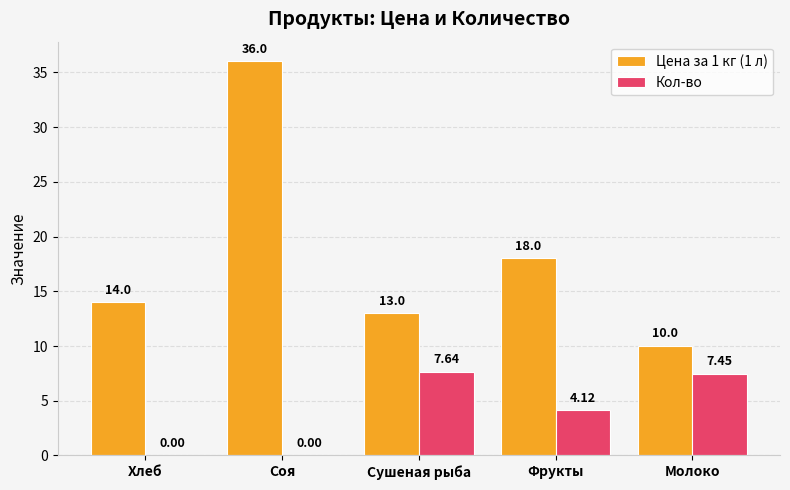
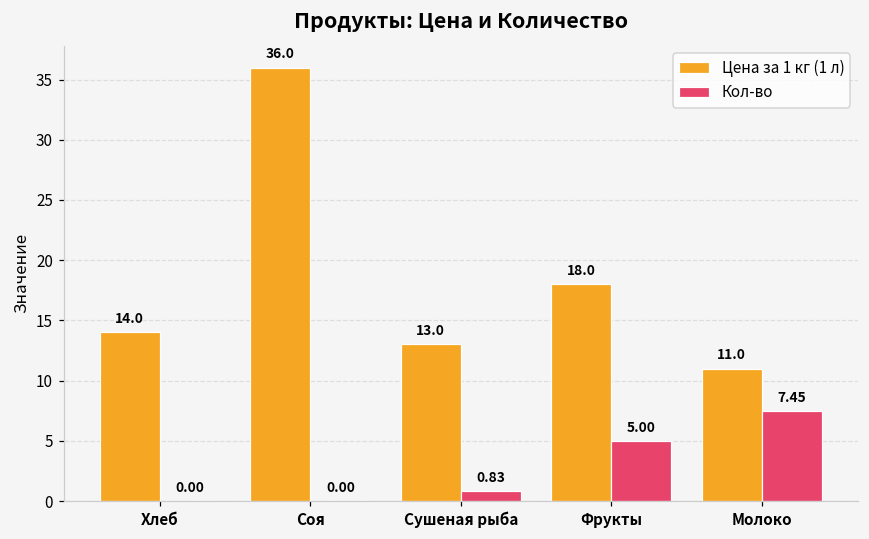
  {
    "Цена за 1 кг (1 л)": {
      "Хлеб": 14.0,
      "Соя": 36.0,
      "Сушеная рыба": 13.0,
      "Фрукты": 18.0,
-     "Молоко": 10.0
+     "Молоко": 11.0
    },
    "Кол-во": {
      "Хлеб": 0.00,
      "Соя": 0.00,
-     "Сушеная рыба": 7.64,
-     "Фрукты": 4.12,
+     "Сушеная рыба": 0.83,
+     "Фрукты": 5.00,
      "Молоко": 7.45
    }
  }
